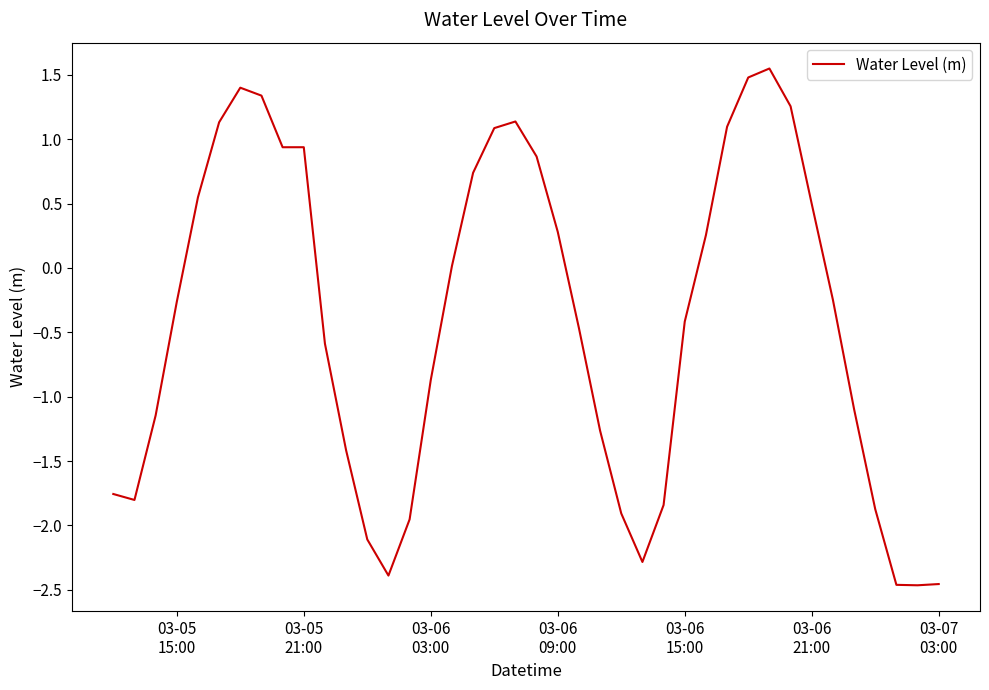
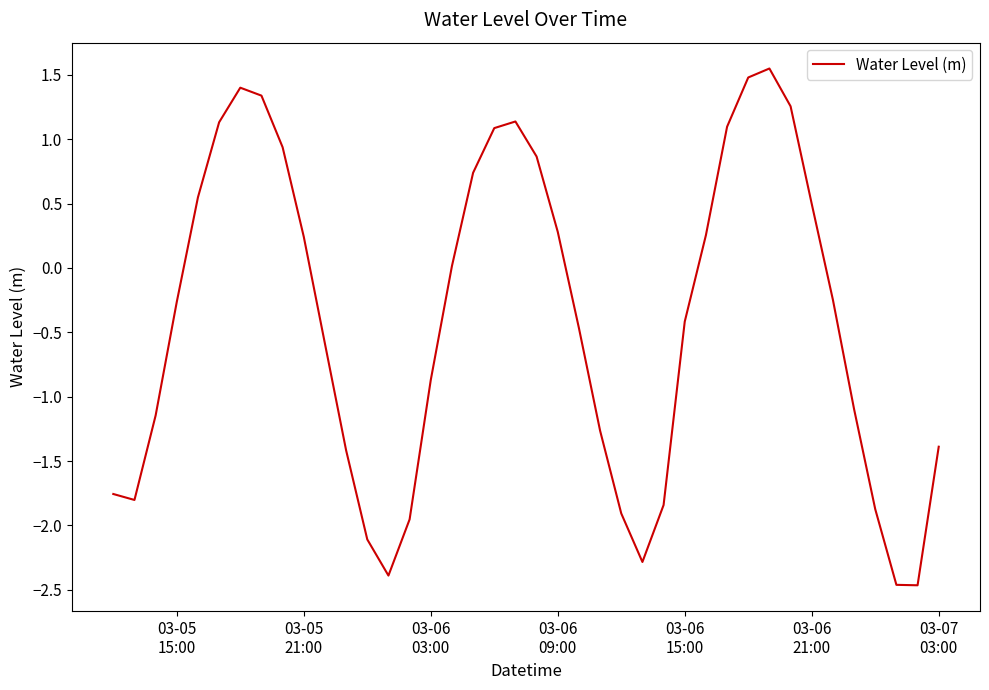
  {
    "03-05 15:00": -0.26,
-   "03-05 21:00": 0.94,
+   "03-05 21:00": 0.24,
    "03-06 03:00": -0.87,
    "03-06 09:00": 0.28,
    "03-06 15:00": -0.42,
    "03-06 21:00": 0.50,
-   "03-07 03:00": -2.46
+   "03-07 03:00": -1.39
  }
